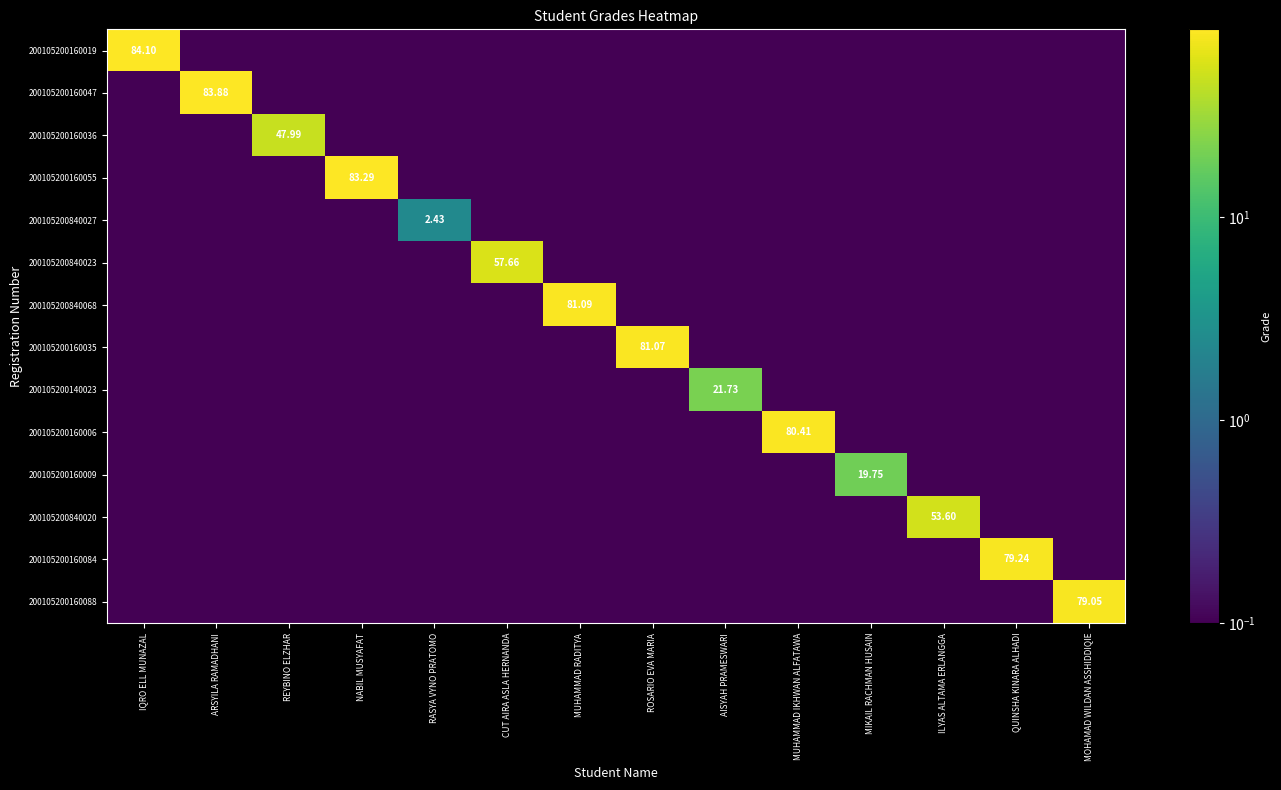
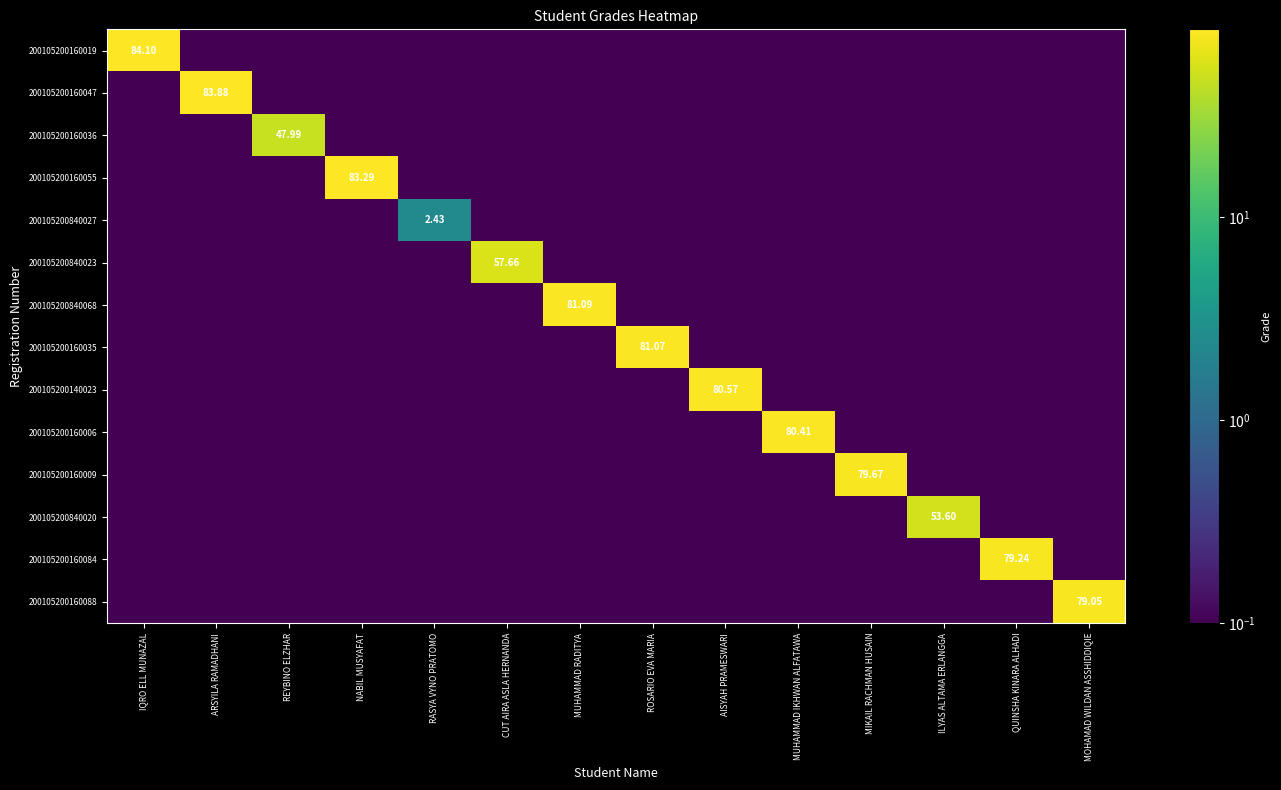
  {
    "200105200160019": {
      "IQRO ELL MUNAZAL": 84.10
    },
    "200105200160047": {
      "ARSYILA RAMADHANI": 83.88
    },
    "200105200160036": {
      "REYBINO ELZHAR": 47.99
    },
    "200105200160055": {
      "NABIL MUSYAFAT": 83.29
    },
    "200105200840027": {
      "RASYA VYNO PRATOMO": 2.43
    },
    "200105200840023": {
      "CUT AIRA ASLA HERNANDA": 57.66
    },
    "200105200840068": {
      "MUHAMMAD RADITYA": 81.09
    },
    "200105200160035": {
      "ROSARIO EVA MARIA": 81.07
    },
    "200105200140023": {
-     "AISYAH PRAMESWARI": 21.73
+     "AISYAH PRAMESWARI": 80.57
    },
    "200105200160006": {
      "MUHAMMAD IKHWAN ALFATAWA": 80.41
    },
    "200105200160009": {
-     "MIKAIL RACHMAN HUSAIN": 19.75
+     "MIKAIL RACHMAN HUSAIN": 79.67
    },
    "200105200840020": {
      "ILYAS ALTAMA ERLANGGA": 53.60
    },
    "200105200160084": {
      "QUINSHA KINARA ALHADI": 79.24
    },
    "200105200160088": {
      "MOHAMAD WILDAN ASSHIDDIQIE": 79.05
    }
  }
